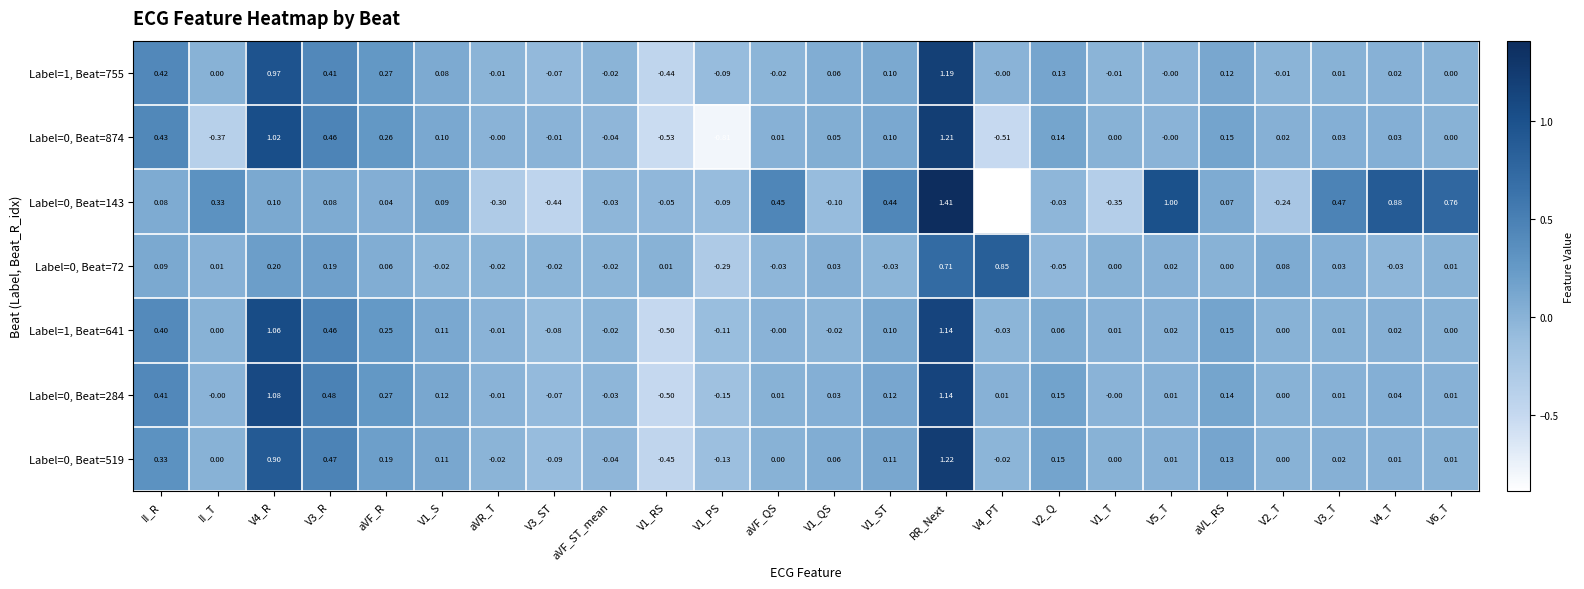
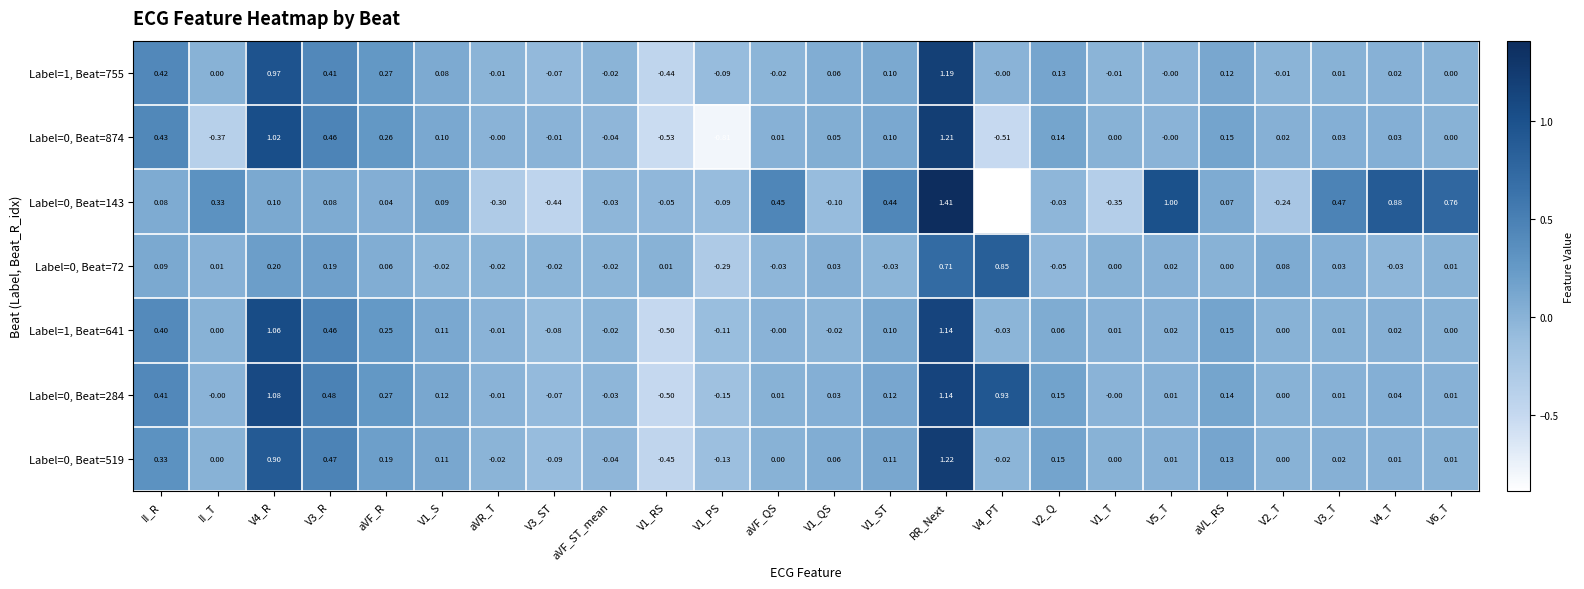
  {
    "Label=1, Beat=755": {
      "II_R": 0.42,
      "II_T": 0.00,
      "V4_R": 0.97,
      "V3_R": 0.41,
      "aVF_R": 0.27,
      "V1_S": 0.08,
      "aVR_T": -0.01,
      "V3_ST": -0.07,
      "aVF_ST_mean": -0.02,
      "V1_RS": -0.44,
      "V1_PS": -0.09,
      "aVF_QS": -0.02,
      "V1_QS": 0.06,
      "V1_ST": 0.10,
      "RR_Next": 1.19,
      "V4_PT": -0.00,
      "V2_Q": 0.13,
      "V1_T": -0.01,
      "V5_T": -0.00,
      "aVL_RS": 0.12,
      "V2_T": -0.01,
      "V3_T": 0.01,
      "V4_T": 0.02,
      "V6_T": 0.00
    },
    "Label=0, Beat=874": {
      "II_R": 0.43,
      "II_T": -0.37,
      "V4_R": 1.02,
      "V3_R": 0.46,
      "aVF_R": 0.26,
      "V1_S": 0.10,
      "aVR_T": -0.00,
      "V3_ST": -0.01,
      "aVF_ST_mean": -0.04,
      "V1_RS": -0.53,
      "aVF_QS": 0.01,
      "V1_QS": 0.05,
      "V1_ST": 0.10,
      "RR_Next": 1.21,
      "V4_PT": -0.51,
      "V2_Q": 0.14,
      "V1_T": 0.00,
      "V5_T": -0.00,
      "aVL_RS": 0.15,
      "V2_T": 0.02,
      "V3_T": 0.03,
      "V4_T": 0.03,
      "V6_T": 0.00
    },
    "Label=0, Beat=143": {
      "II_R": 0.08,
      "II_T": 0.33,
      "V4_R": 0.10,
      "V3_R": 0.08,
      "aVF_R": 0.04,
      "V1_S": 0.09,
      "aVR_T": -0.30,
      "V3_ST": -0.44,
      "aVF_ST_mean": -0.03,
      "V1_RS": -0.05,
      "V1_PS": -0.09,
      "aVF_QS": 0.45,
      "V1_QS": -0.10,
      "V1_ST": 0.44,
      "RR_Next": 1.41,
      "V2_Q": -0.03,
      "V1_T": -0.35,
      "V5_T": 1.00,
      "aVL_RS": 0.07,
      "V2_T": -0.24,
      "V3_T": 0.47,
      "V4_T": 0.88,
      "V6_T": 0.76
    },
    "Label=0, Beat=72": {
      "II_R": 0.09,
      "II_T": 0.01,
      "V4_R": 0.20,
      "V3_R": 0.19,
      "aVF_R": 0.06,
      "V1_S": -0.02,
      "aVR_T": -0.02,
      "V3_ST": -0.02,
      "aVF_ST_mean": -0.02,
      "V1_RS": 0.01,
      "V1_PS": -0.29,
      "aVF_QS": -0.03,
      "V1_QS": 0.03,
      "V1_ST": -0.03,
      "RR_Next": 0.71,
      "V4_PT": 0.85,
      "V2_Q": -0.05,
      "V1_T": 0.00,
      "V5_T": 0.02,
      "aVL_RS": 0.00,
      "V2_T": 0.08,
      "V3_T": 0.03,
      "V4_T": -0.03,
      "V6_T": 0.01
    },
    "Label=1, Beat=641": {
      "II_R": 0.40,
      "II_T": 0.00,
      "V4_R": 1.06,
      "V3_R": 0.46,
      "aVF_R": 0.25,
      "V1_S": 0.11,
      "aVR_T": -0.01,
      "V3_ST": -0.08,
      "aVF_ST_mean": -0.02,
      "V1_RS": -0.50,
      "V1_PS": -0.11,
      "aVF_QS": -0.00,
      "V1_QS": -0.02,
      "V1_ST": 0.10,
      "RR_Next": 1.14,
      "V4_PT": -0.03,
      "V2_Q": 0.06,
      "V1_T": 0.01,
      "V5_T": 0.02,
      "aVL_RS": 0.15,
      "V2_T": 0.00,
      "V3_T": 0.01,
      "V4_T": 0.02,
      "V6_T": 0.00
    },
    "Label=0, Beat=284": {
      "II_R": 0.41,
      "II_T": -0.00,
      "V4_R": 1.08,
      "V3_R": 0.48,
      "aVF_R": 0.27,
      "V1_S": 0.12,
      "aVR_T": -0.01,
      "V3_ST": -0.07,
      "aVF_ST_mean": -0.03,
      "V1_RS": -0.50,
      "V1_PS": -0.15,
      "aVF_QS": 0.01,
      "V1_QS": 0.03,
      "V1_ST": 0.12,
      "RR_Next": 1.14,
-     "V4_PT": 0.01,
+     "V4_PT": 0.93,
      "V2_Q": 0.15,
      "V1_T": -0.00,
      "V5_T": 0.01,
      "aVL_RS": 0.14,
      "V2_T": 0.00,
      "V3_T": 0.01,
      "V4_T": 0.04,
      "V6_T": 0.01
    },
    "Label=0, Beat=519": {
      "II_R": 0.33,
      "II_T": 0.00,
      "V4_R": 0.90,
      "V3_R": 0.47,
      "aVF_R": 0.19,
      "V1_S": 0.11,
      "aVR_T": -0.02,
      "V3_ST": -0.09,
      "aVF_ST_mean": -0.04,
      "V1_RS": -0.45,
      "V1_PS": -0.13,
      "aVF_QS": 0.00,
      "V1_QS": 0.06,
      "V1_ST": 0.11,
      "RR_Next": 1.22,
      "V4_PT": -0.02,
      "V2_Q": 0.15,
      "V1_T": 0.00,
      "V5_T": 0.01,
      "aVL_RS": 0.13,
      "V2_T": 0.00,
      "V3_T": 0.02,
      "V4_T": 0.01,
      "V6_T": 0.01
    }
  }
